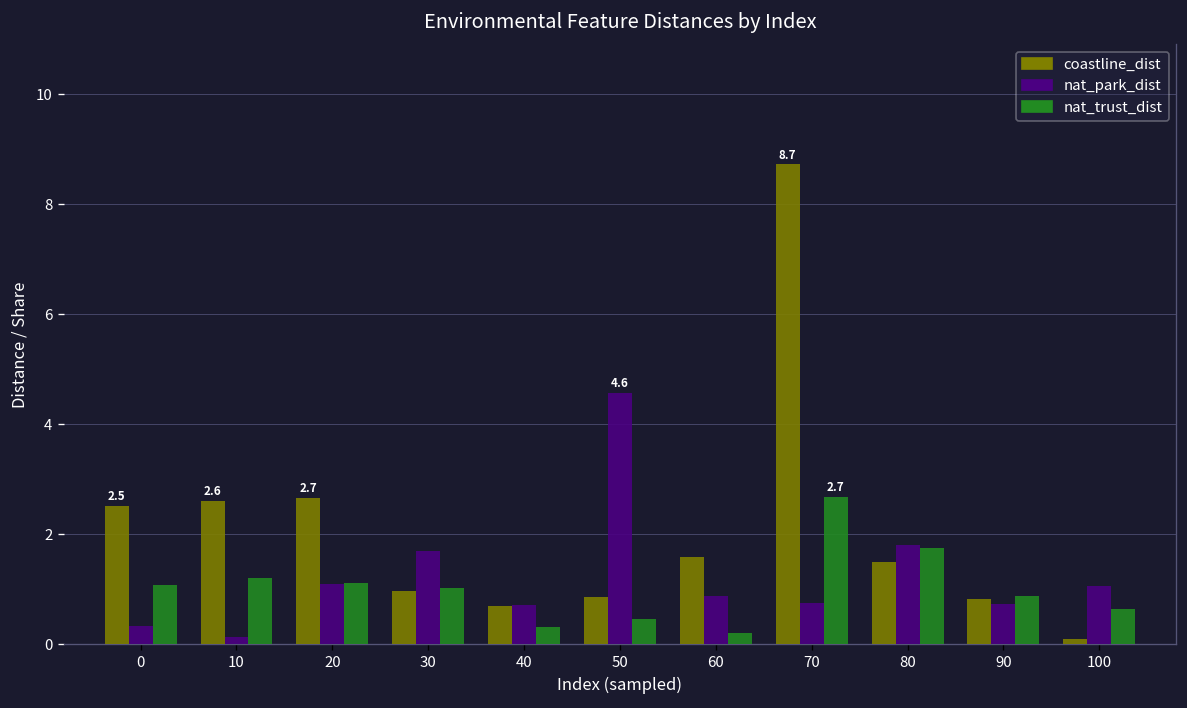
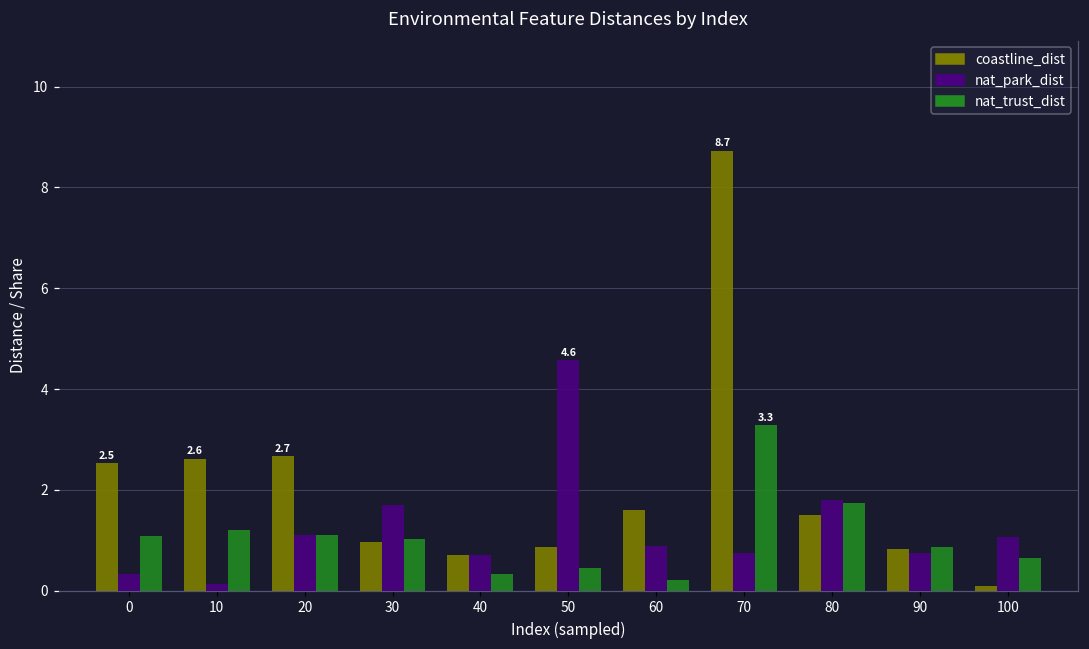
  {
    "coastline_dist": {
      "0": 2.5,
      "10": 2.6,
      "20": 2.7,
      "70": 8.7
    },
    "nat_park_dist": {
      "50": 4.6
    },
    "nat_trust_dist": {
-     "70": 2.7
+     "70": 3.3
    }
  }
